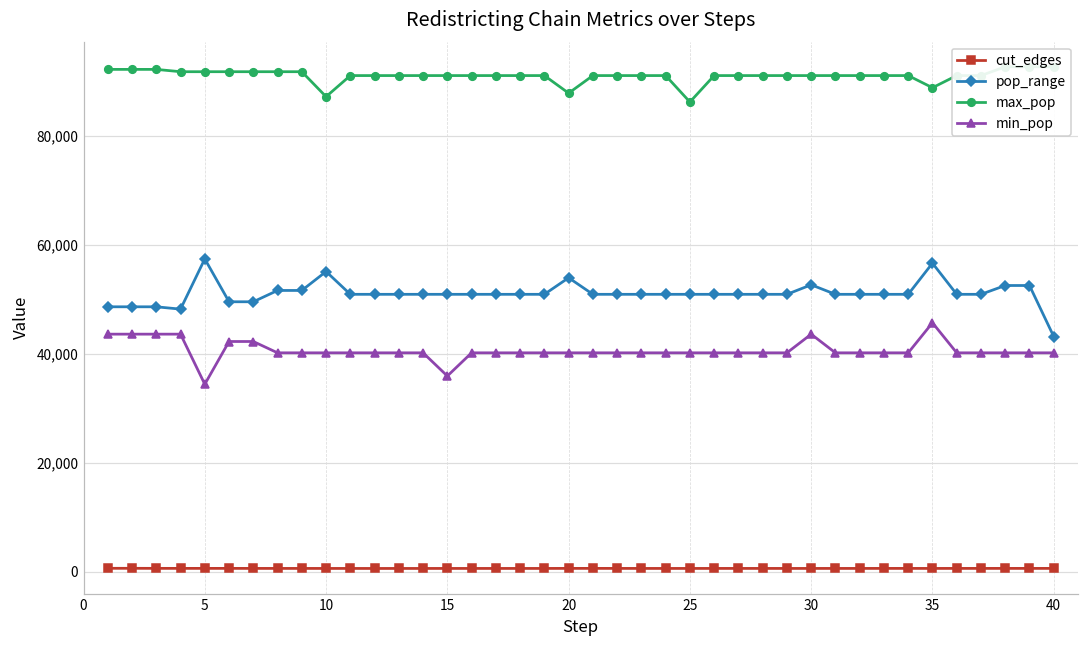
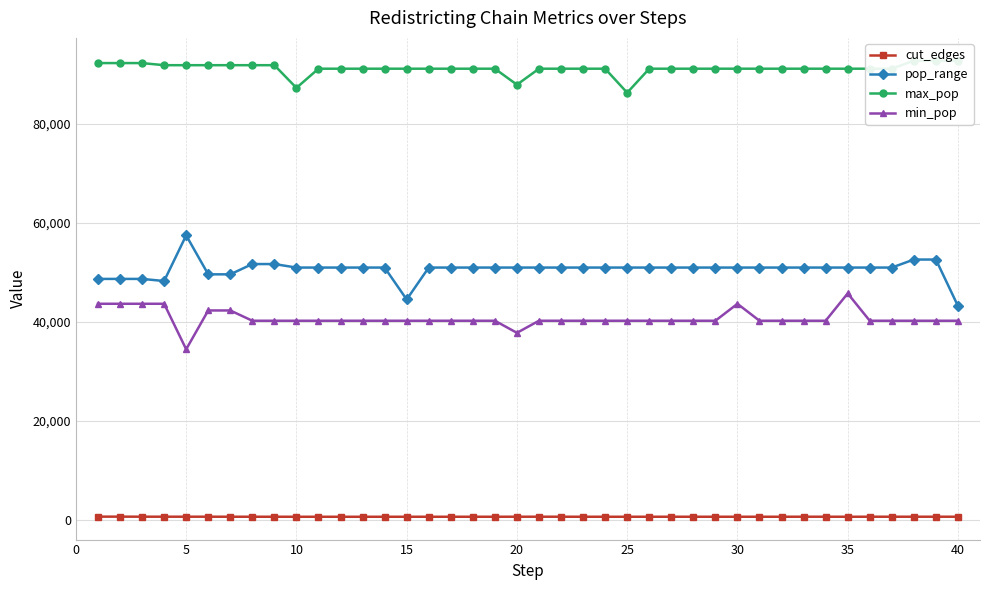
  {
    "cut_edges": {
      "5": "1,000",
      "10": "1,000",
      "15": "1,000",
      "20": "1,000",
      "25": "1,000",
      "30": "1,000",
      "35": "1,000",
      "40": "1,000"
    },
    "pop_range": {
      "5": "57,000",
-     "10": "55,000",
-     "15": "51,000",
-     "20": "54,000",
+     "10": "51,000",
+     "15": "44,000",
+     "20": "51,000",
      "25": "51,000",
-     "30": "53,000",
-     "35": "57,000",
+     "30": "51,000",
+     "35": "51,000",
      "40": "43,000"
    },
    "max_pop": {
      "5": "92,000",
      "10": "87,000",
      "15": "91,000",
      "20": "88,000",
      "25": "86,000",
      "30": "91,000",
-     "35": "89,000"
+     "35": "91,000"
    },
    "min_pop": {
      "5": "34,000",
      "10": "40,000",
-     "15": "36,000",
-     "20": "40,000",
+     "15": "40,000",
+     "20": "38,000",
      "25": "40,000",
      "30": "44,000",
      "35": "46,000",
      "40": "40,000"
    }
  }
